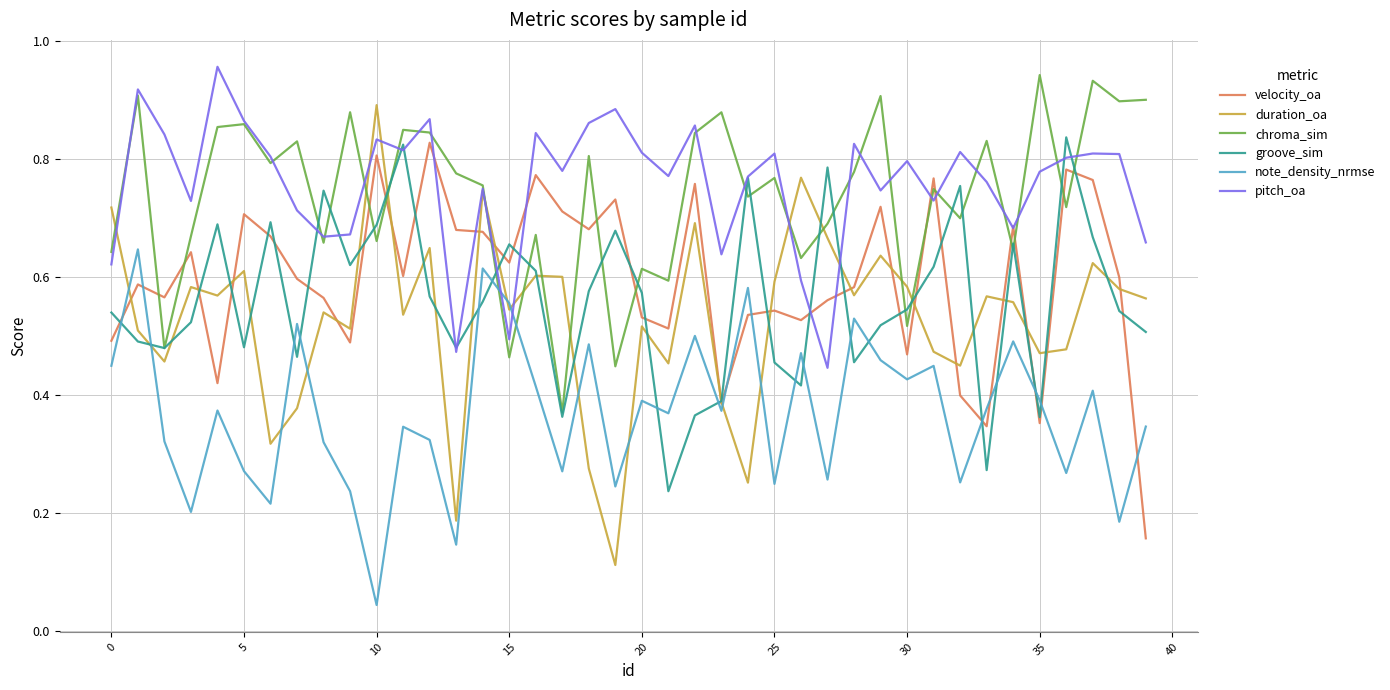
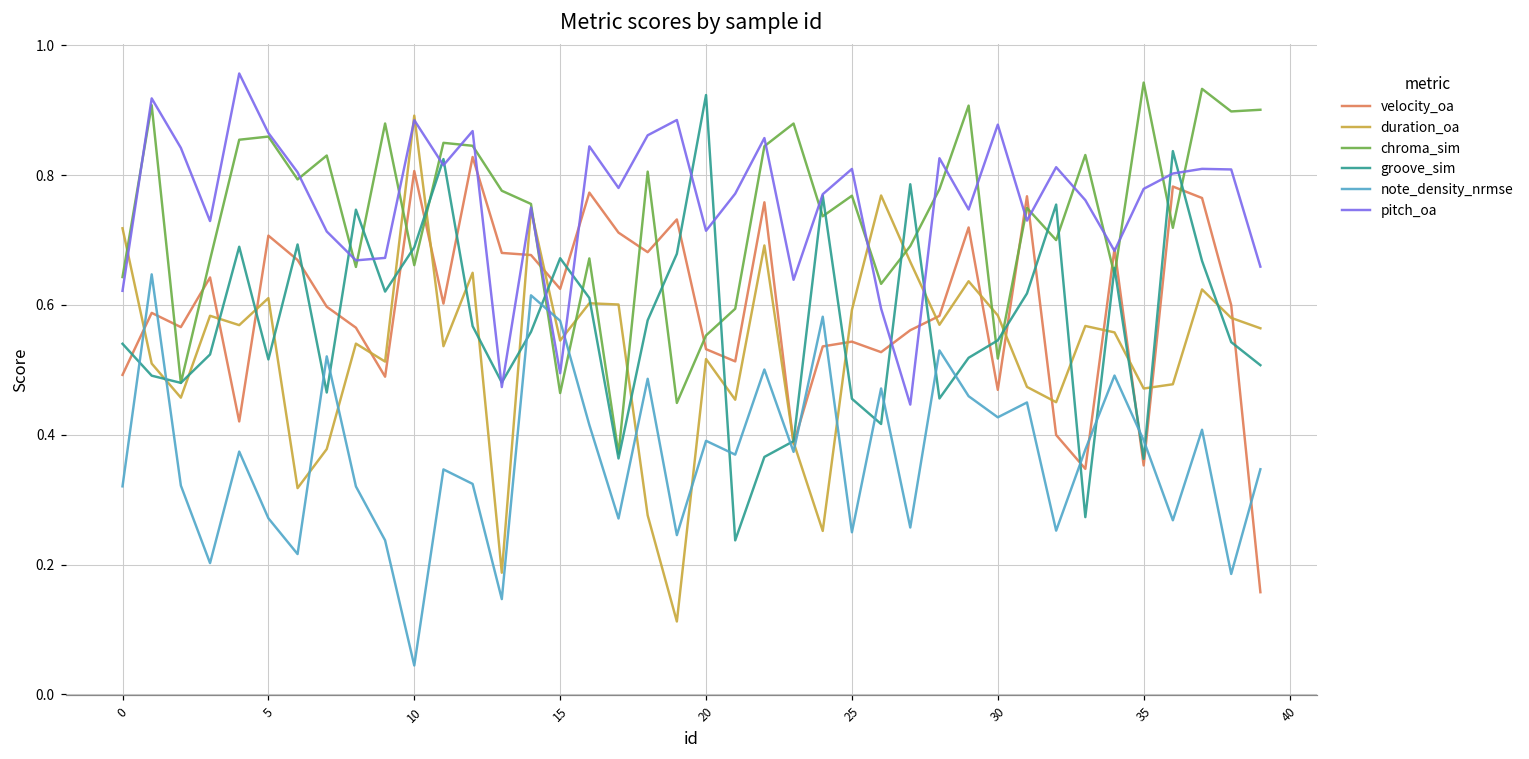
  {
    "chroma_sim": {
      "0": 0.64,
      "5": 0.86,
      "10": 0.66,
      "15": 0.46,
-     "20": 0.61,
+     "20": 0.55,
      "25": 0.77,
      "30": 0.52,
      "35": 0.94
    },
    "groove_sim": {
      "0": 0.54,
-     "5": 0.48,
+     "5": 0.52,
      "10": 0.69,
-     "15": 0.66,
-     "20": 0.57,
+     "15": 0.67,
+     "20": 0.92,
      "25": 0.46,
      "30": 0.55,
      "35": 0.36
    },
    "note_density_nrmse": {
-     "0": 0.45,
+     "0": 0.32,
      "5": 0.27,
      "10": 0.04,
-     "15": 0.56,
+     "15": 0.58,
      "20": 0.39,
      "25": 0.25,
      "30": 0.43,
      "35": 0.39
    },
    "pitch_oa": {
      "0": 0.62,
      "5": 0.87,
-     "10": 0.83,
+     "10": 0.88,
      "15": 0.49,
-     "20": 0.81,
+     "20": 0.71,
      "25": 0.81,
-     "30": 0.80,
+     "30": 0.88,
      "35": 0.78
    }
  }
